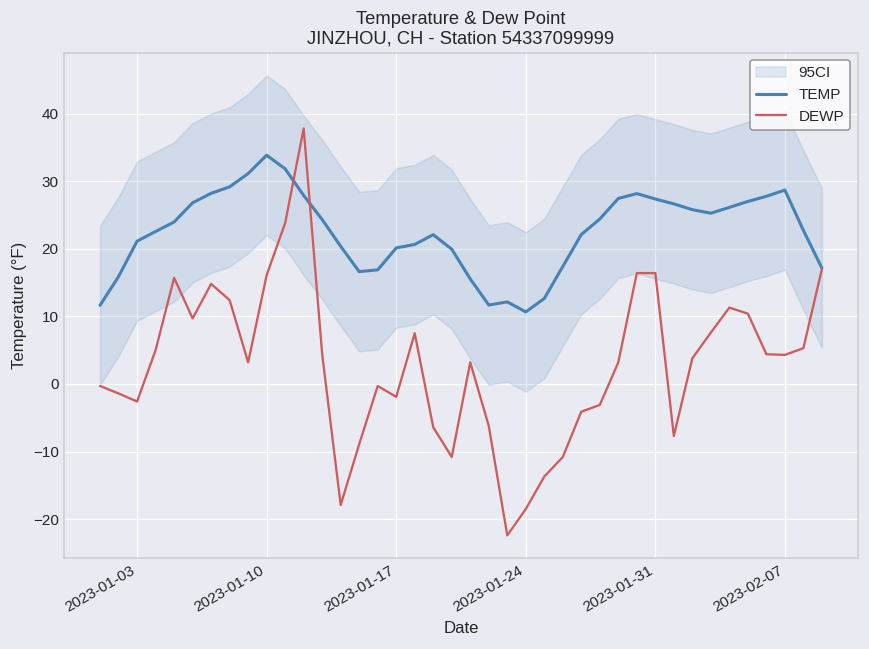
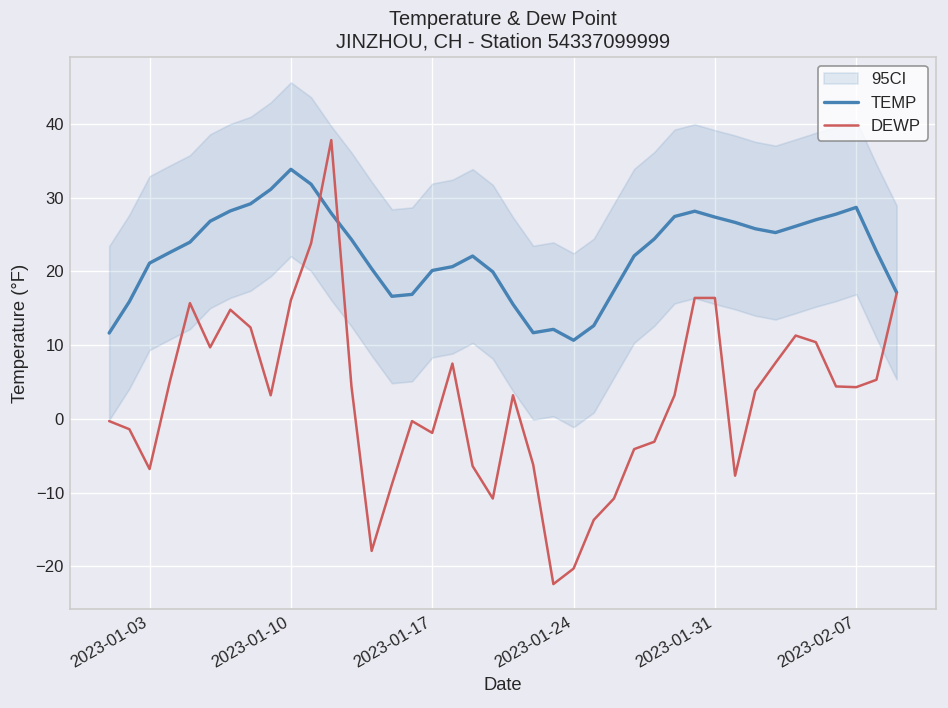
  {
    "DEWP": {
-     "2023-01-03": -3,
+     "2023-01-03": -7,
      "2023-01-10": 16,
      "2023-01-17": -2,
-     "2023-01-24": -19,
+     "2023-01-24": -20,
      "2023-01-31": 16,
      "2023-02-07": 4
    }
  }
